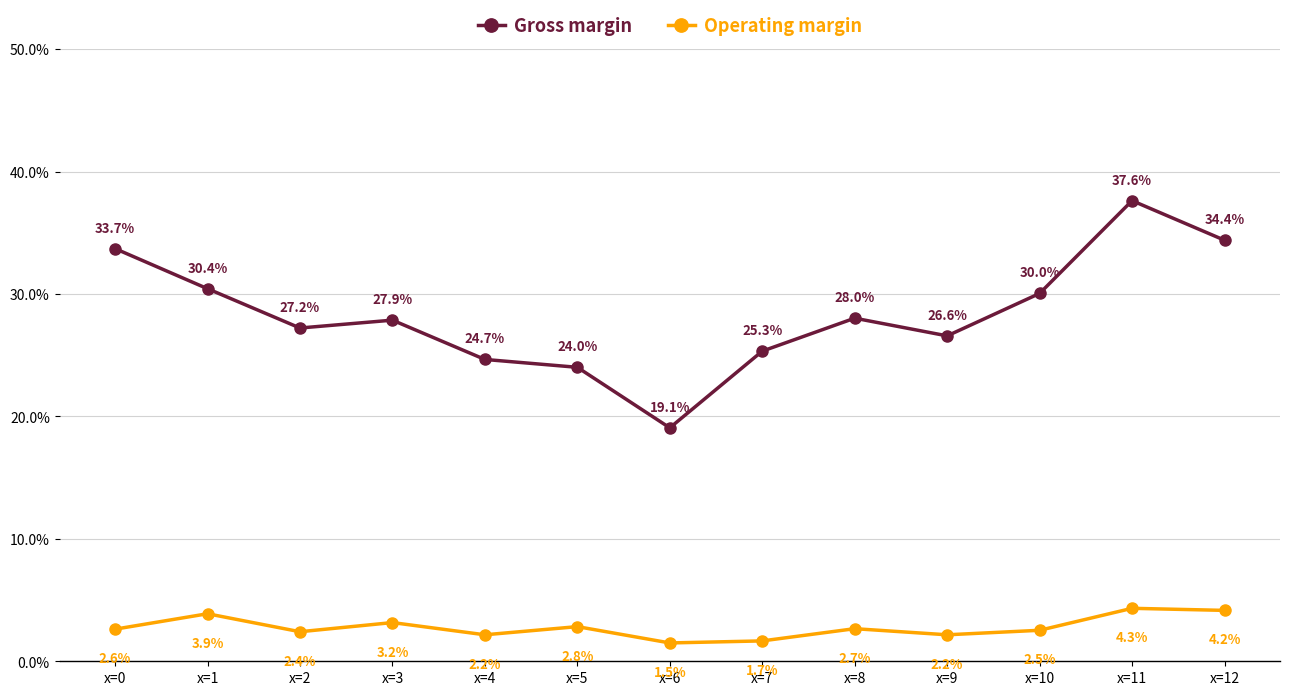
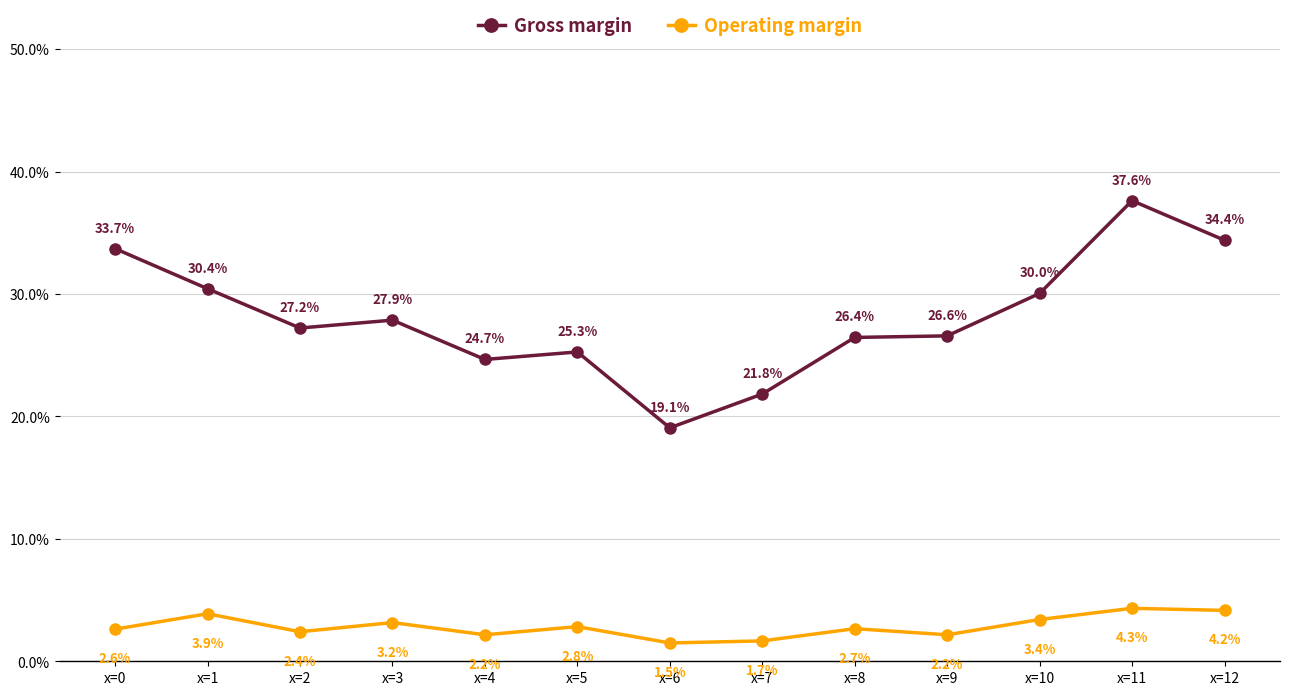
  {
    "Gross margin": {
      "x=0": "33.7%",
      "x=1": "30.4%",
      "x=2": "27.2%",
      "x=3": "27.9%",
      "x=4": "24.7%",
-     "x=5": "24.0%",
+     "x=5": "25.3%",
      "x=6": "19.1%",
-     "x=7": "25.3%",
-     "x=8": "28.0%",
+     "x=7": "21.8%",
+     "x=8": "26.4%",
      "x=9": "26.6%",
      "x=10": "30.0%",
      "x=11": "37.6%",
      "x=12": "34.4%"
    },
    "Operating margin": {
      "x=0": "2.6%",
      "x=1": "3.9%",
      "x=2": "2.4%",
      "x=3": "3.2%",
      "x=4": "2.2%",
      "x=5": "2.8%",
      "x=6": "1.5%",
      "x=7": "1.7%",
      "x=8": "2.7%",
      "x=9": "2.2%",
-     "x=10": "2.5%",
+     "x=10": "3.4%",
      "x=11": "4.3%",
      "x=12": "4.2%"
    }
  }
